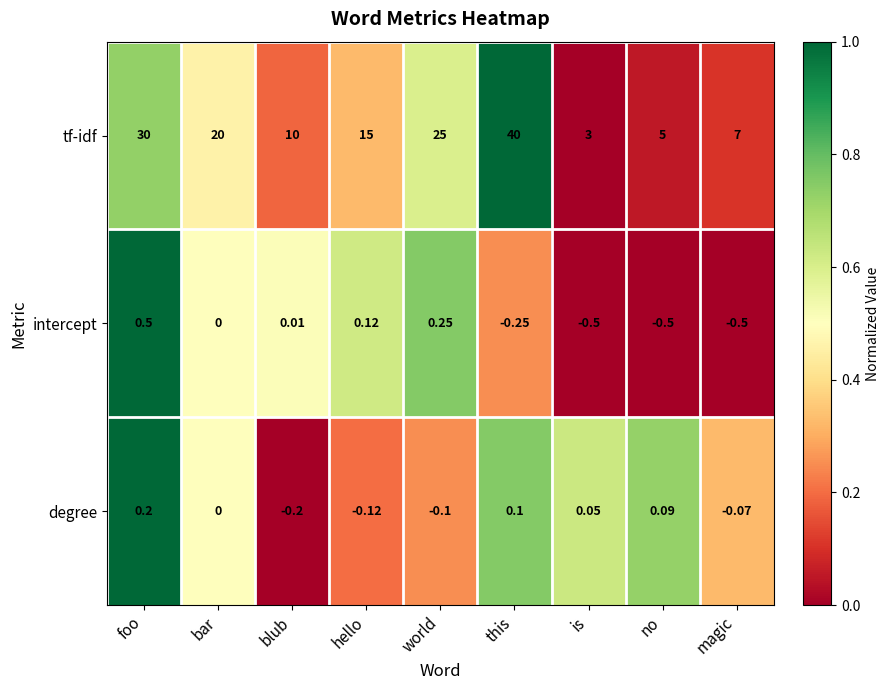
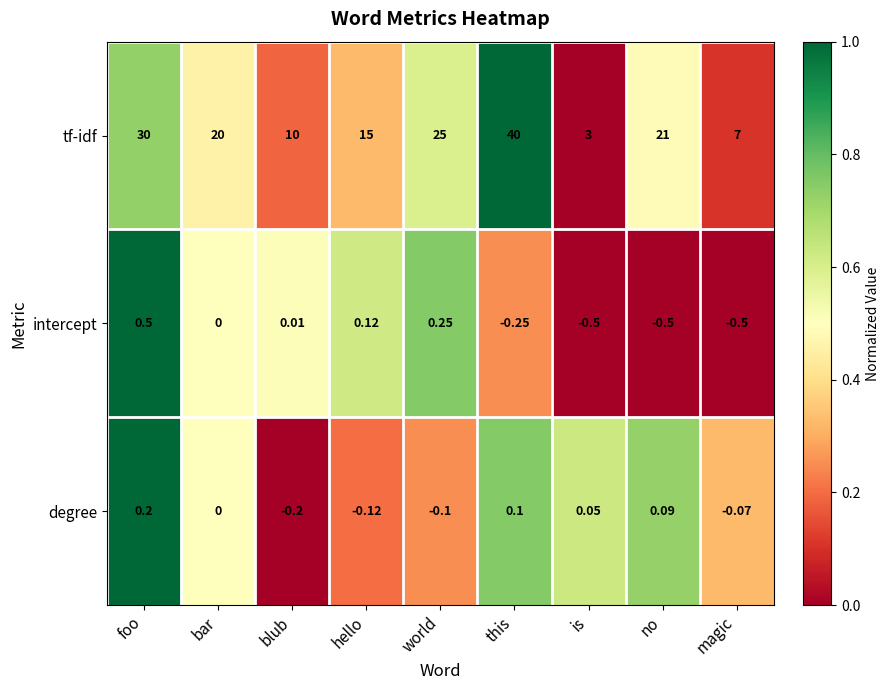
  {
    "tf-idf": {
      "foo": 30,
      "bar": 20,
      "blub": 10,
      "hello": 15,
      "world": 25,
      "this": 40,
      "is": 3,
-     "no": 5,
+     "no": 21,
      "magic": 7
    },
    "intercept": {
      "foo": 0.5,
      "bar": 0,
      "blub": 0.01,
      "hello": 0.12,
      "world": 0.25,
      "this": -0.25,
      "is": -0.5,
      "no": -0.5,
      "magic": -0.5
    },
    "degree": {
      "foo": 0.2,
      "bar": 0,
      "blub": -0.2,
      "hello": -0.12,
      "world": -0.1,
      "this": 0.1,
      "is": 0.05,
      "no": 0.09,
      "magic": -0.07
    }
  }
